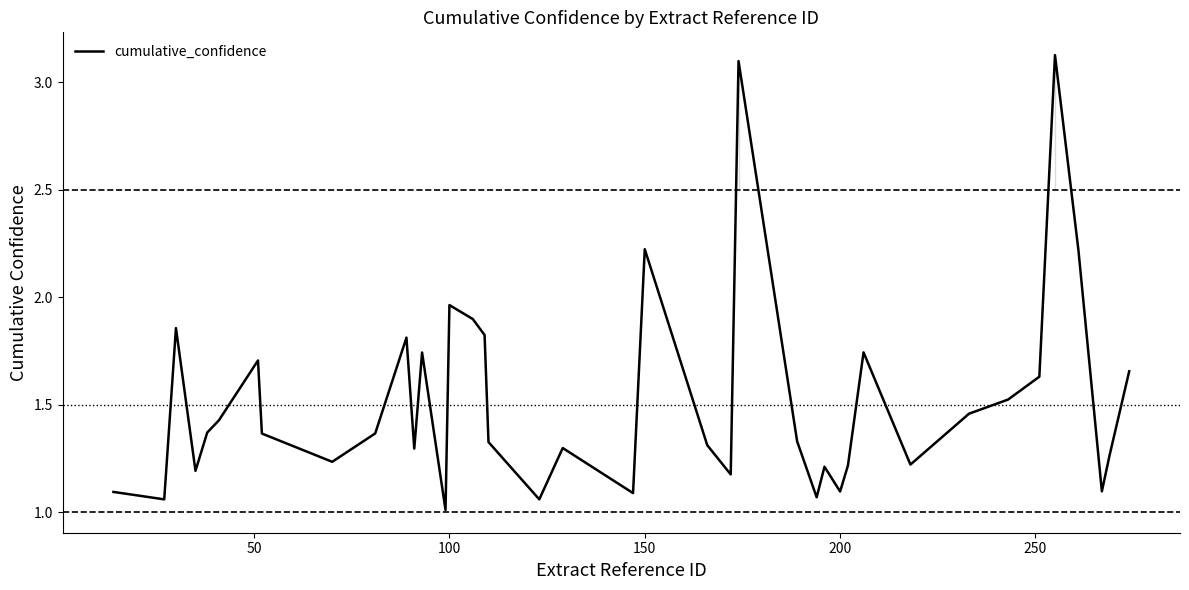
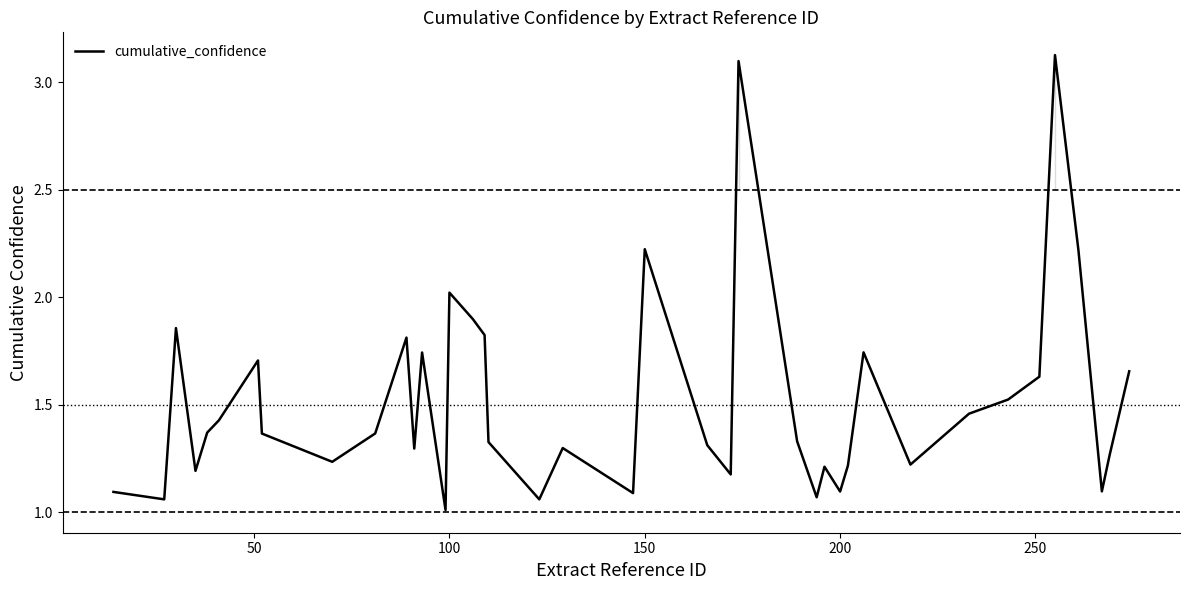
  {
-   "100": 1.96,
+   "100": 2.02,
    "150": 2.22,
    "200": 1.10
  }
